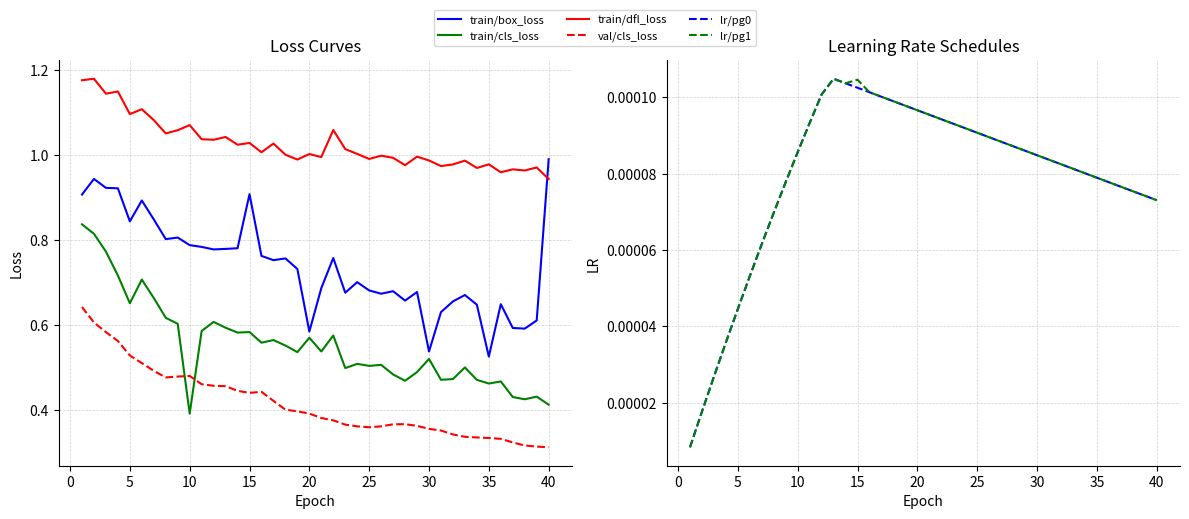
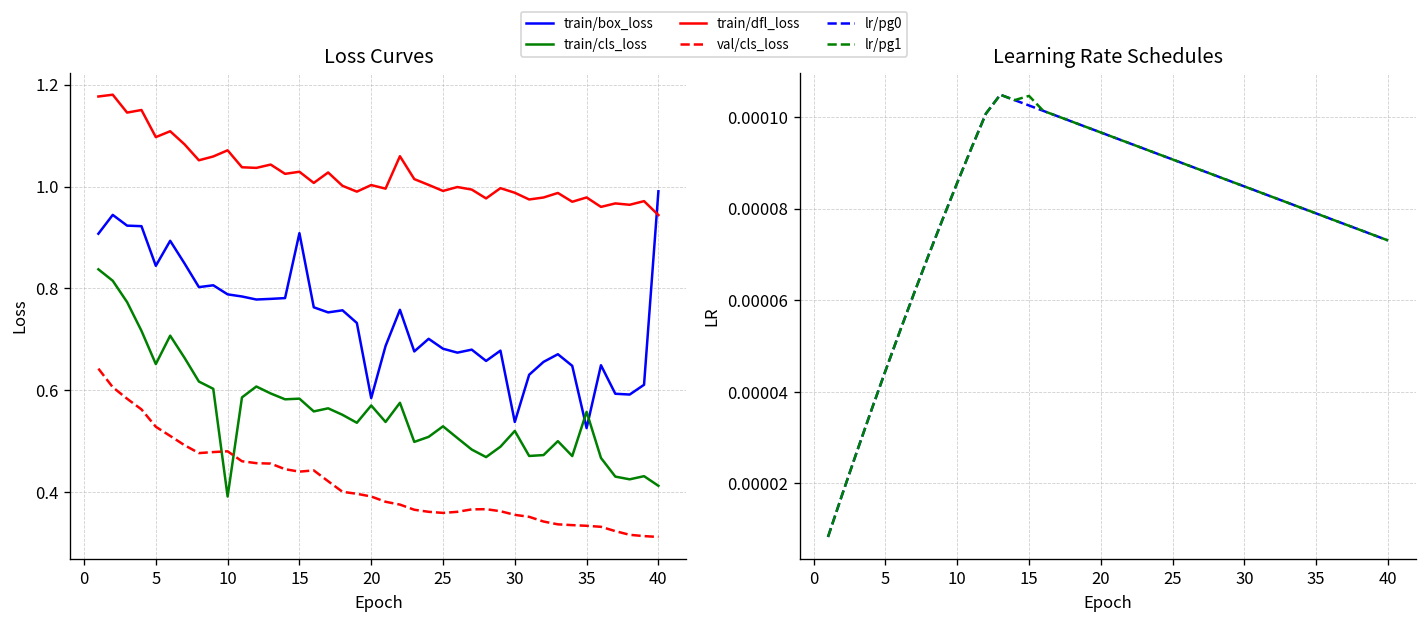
  {
    "Loss Curves": {
      "train/box_loss": {
        "5": 0.84,
        "10": 0.79,
        "15": 0.91,
        "20": 0.58,
        "25": 0.68,
        "30": 0.54,
        "35": 0.53,
        "40": 0.99
      },
      "train/cls_loss": {
        "5": 0.65,
        "10": 0.39,
        "15": 0.58,
        "20": 0.57,
-       "25": 0.50,
+       "25": 0.53,
        "30": 0.52,
-       "35": 0.46,
+       "35": 0.56,
        "40": 0.41
      }
    },
    "Learning Rate Schedules": {
      "lr/pg0": {
        "15": 0.000103
      },
      "lr/pg1": {
        "15": 0.000105
      }
    }
  }
